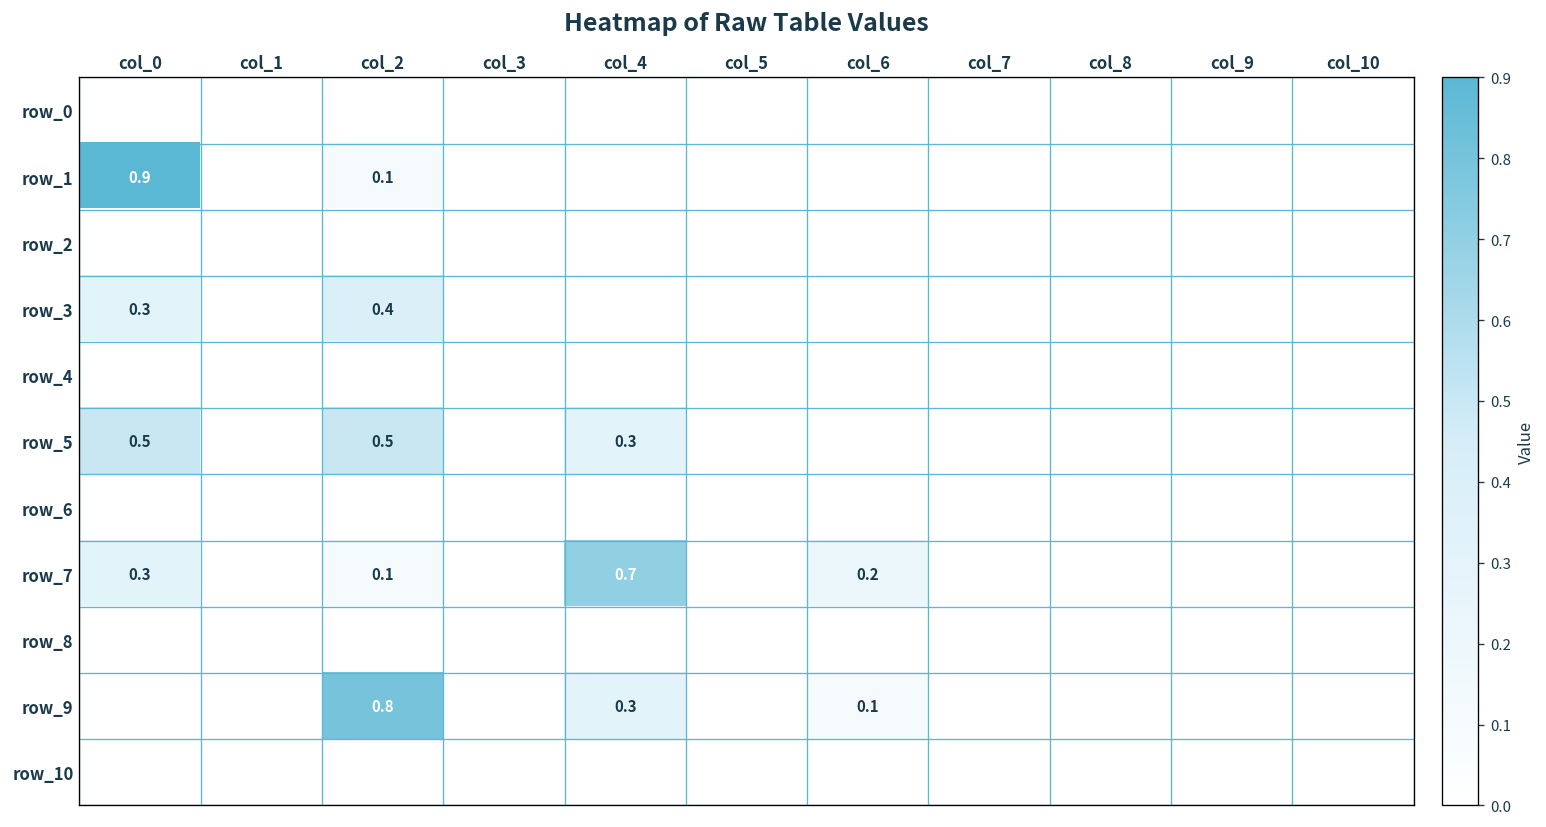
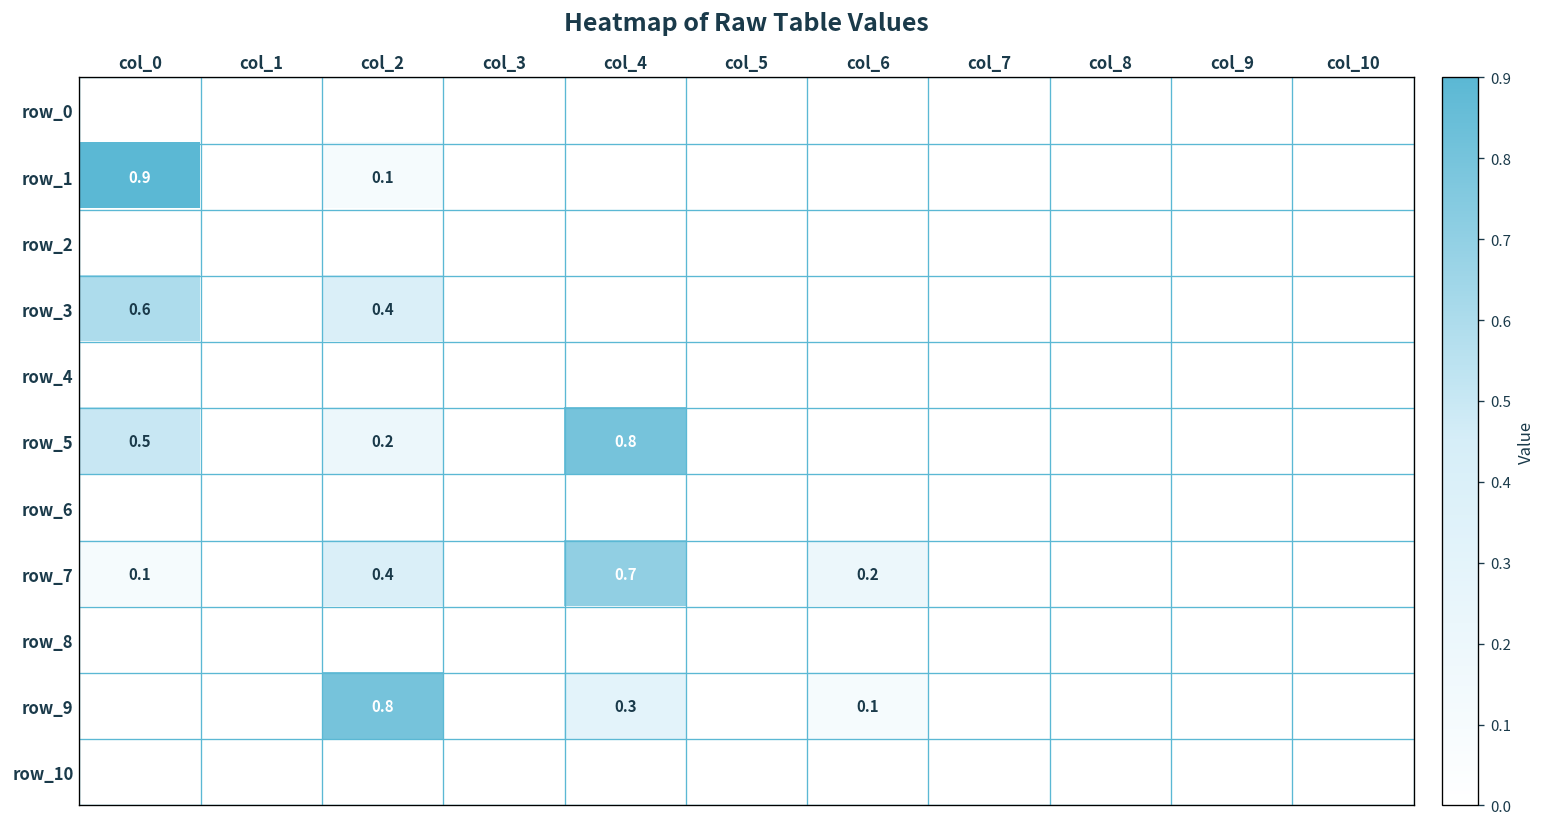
  {
    "row_1": {
      "col_0": 0.9,
      "col_2": 0.1
    },
    "row_3": {
-     "col_0": 0.3,
+     "col_0": 0.6,
      "col_2": 0.4
    },
    "row_5": {
      "col_0": 0.5,
-     "col_2": 0.5,
-     "col_4": 0.3
+     "col_2": 0.2,
+     "col_4": 0.8
    },
    "row_7": {
-     "col_0": 0.3,
-     "col_2": 0.1,
+     "col_0": 0.1,
+     "col_2": 0.4,
      "col_4": 0.7,
      "col_6": 0.2
    },
    "row_9": {
      "col_2": 0.8,
      "col_4": 0.3,
      "col_6": 0.1
    }
  }
